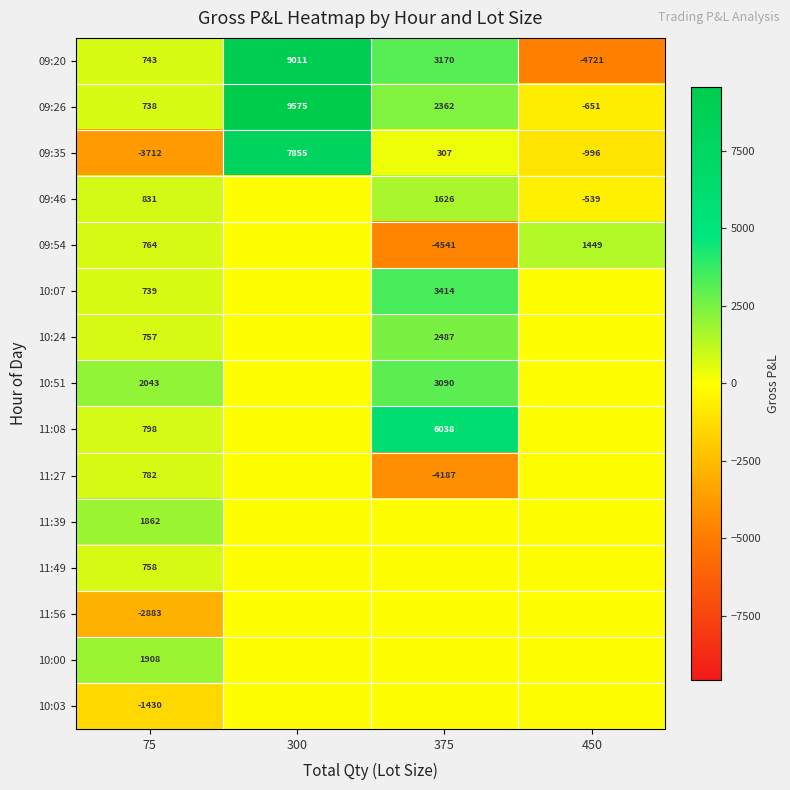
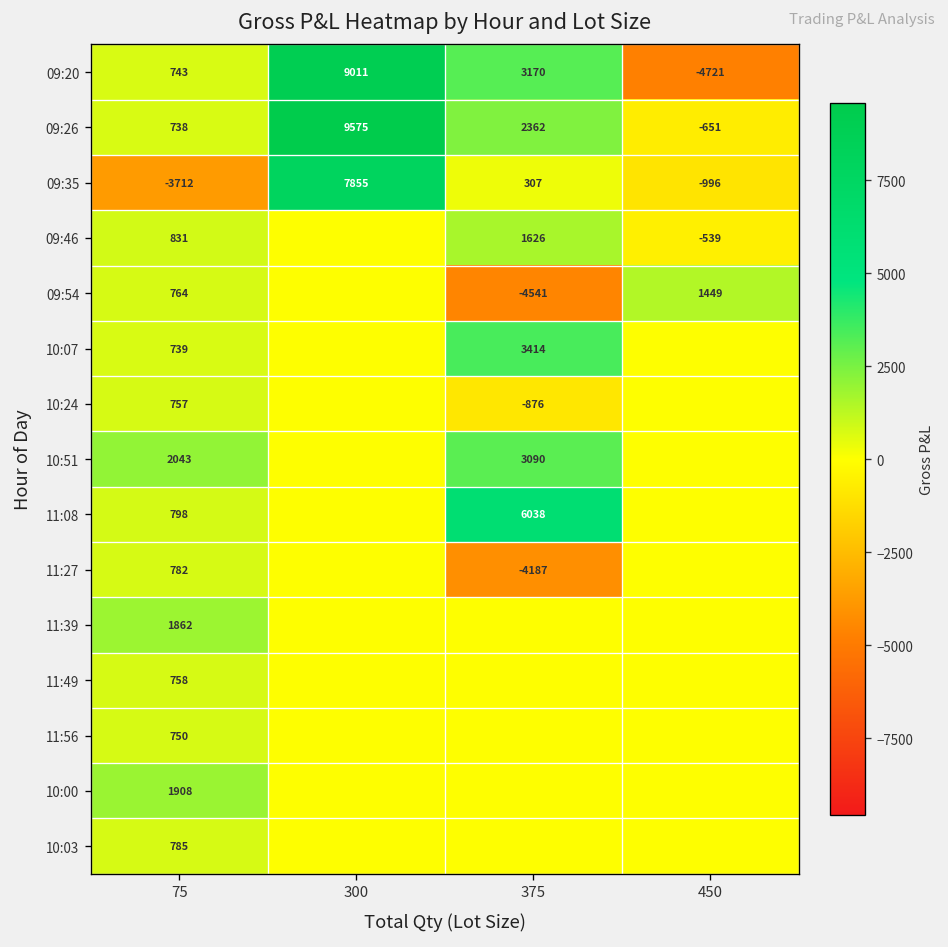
  {
    "09:20": {
      "75": 743,
      "300": 9011,
      "375": 3170,
      "450": -4721
    },
    "09:26": {
      "75": 738,
      "300": 9575,
      "375": 2362,
      "450": -651
    },
    "09:35": {
      "75": -3712,
      "300": 7855,
      "375": 307,
      "450": -996
    },
    "09:46": {
      "75": 831,
      "375": 1626,
      "450": -539
    },
    "09:54": {
      "75": 764,
      "375": -4541,
      "450": 1449
    },
    "10:07": {
      "75": 739,
      "375": 3414
    },
    "10:24": {
      "75": 757,
-     "375": 2487
+     "375": -876
    },
    "10:51": {
      "75": 2043,
      "375": 3090
    },
    "11:08": {
      "75": 798,
      "375": 6038
    },
    "11:27": {
      "75": 782,
      "375": -4187
    },
    "11:39": {
      "75": 1862
    },
    "11:49": {
      "75": 758
    },
    "11:56": {
-     "75": -2883
+     "75": 750
    },
    "10:00": {
      "75": 1908
    },
    "10:03": {
-     "75": -1430
+     "75": 785
    }
  }
